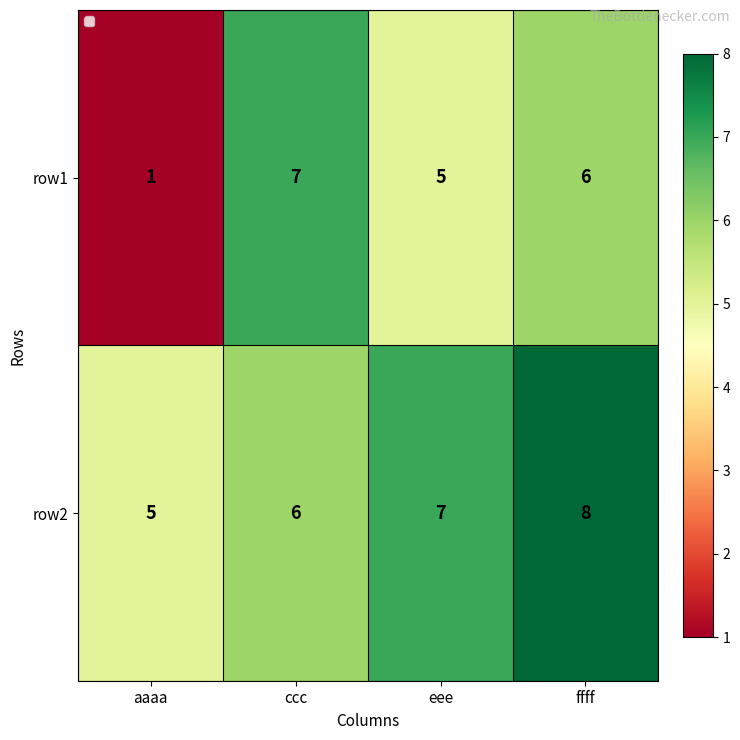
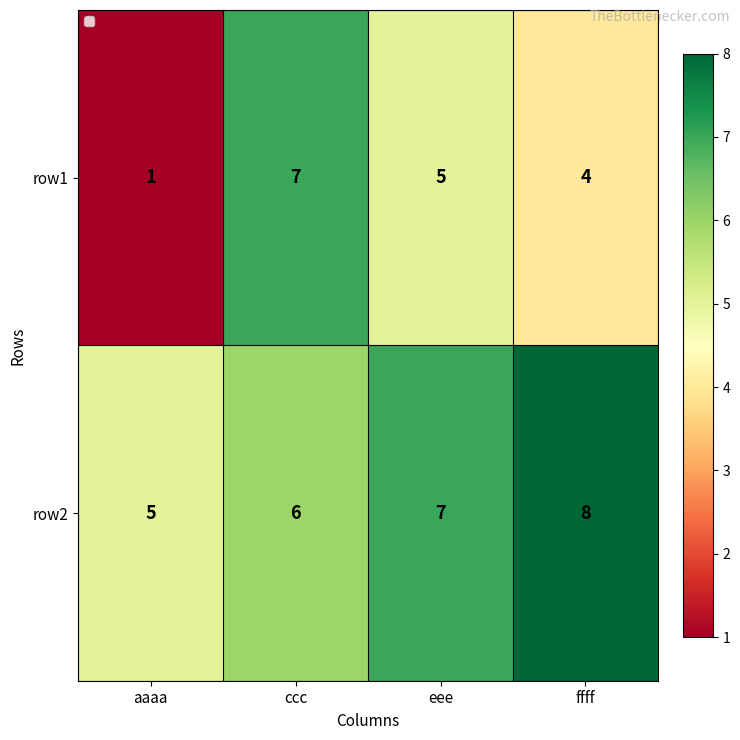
  {
    "row1": {
      "aaaa": 1,
      "ccc": 7,
      "eee": 5,
-     "ffff": 6
+     "ffff": 4
    },
    "row2": {
      "aaaa": 5,
      "ccc": 6,
      "eee": 7,
      "ffff": 8
    }
  }
